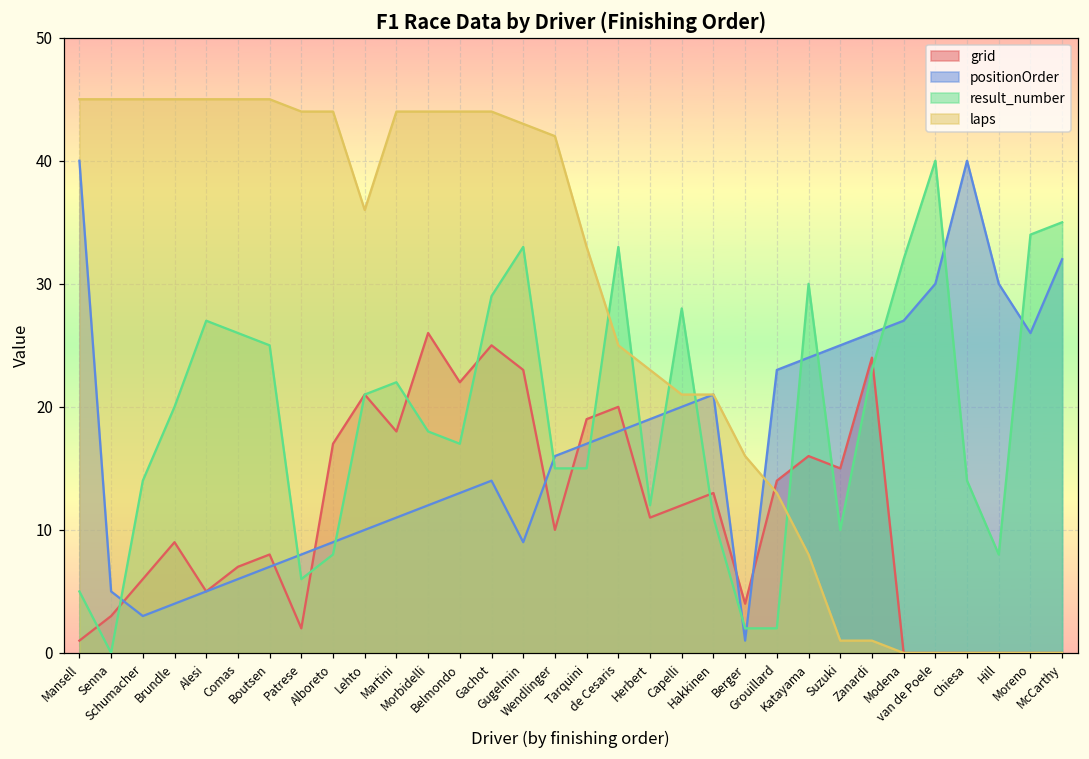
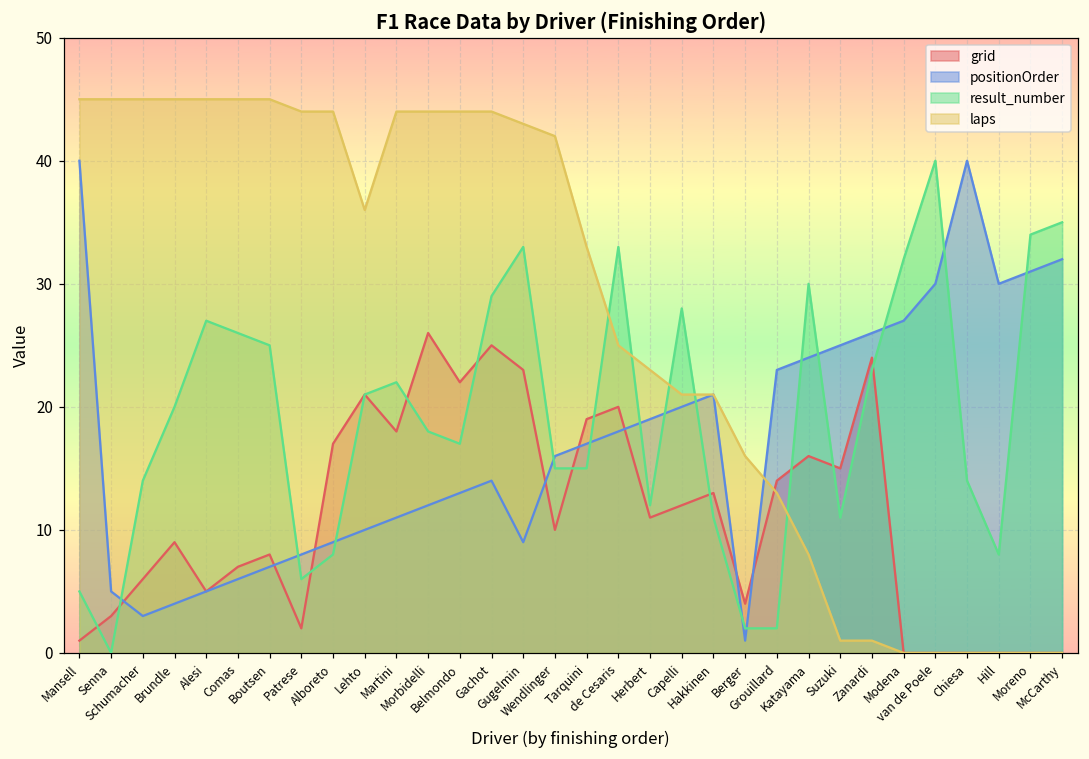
  {
    "grid": {
      "Mansell": 1,
      "Senna": 3,
      "Schumacher": 6,
      "Brundle": 9,
      "Comas": 7,
      "Boutsen": 8,
      "Patrese": 2,
      "Alboreto": 17,
      "Martini": 18,
      "Morbidelli": 26,
      "Belmondo": 22,
      "Gachot": 25,
      "Gugelmin": 23,
      "Wendlinger": 10,
      "Tarquini": 19,
      "de Cesaris": 20,
      "Herbert": 11,
      "Capelli": 12,
      "Hakkinen": 13,
      "Berger": 4,
      "Grouillard": 14,
      "Katayama": 16,
      "Suzuki": 15,
      "Zanardi": 24
    },
    "positionOrder": {
      "Mansell": 40,
      "Senna": 5,
      "Schumacher": 3,
      "Brundle": 4,
      "Comas": 6,
      "Boutsen": 7,
      "Patrese": 8,
      "Alboreto": 9,
      "Lehto": 10,
      "Martini": 11,
      "Morbidelli": 12,
      "Belmondo": 13,
      "Gachot": 14,
      "Gugelmin": 9,
      "Wendlinger": 16,
      "Tarquini": 17,
      "de Cesaris": 18,
      "Herbert": 19,
      "Capelli": 20,
      "Berger": 1,
      "Grouillard": 23,
      "Katayama": 24,
      "Suzuki": 25,
      "Zanardi": 26,
      "Modena": 27,
      "van de Poele": 30,
      "Chiesa": 40,
      "Hill": 30,
-     "Moreno": 26,
+     "Moreno": 31,
      "McCarthy": 32
    },
    "result_number": {
      "Mansell": 5,
      "Senna": 0,
      "Schumacher": 14,
      "Brundle": 20,
      "Alesi": 27,
      "Comas": 26,
      "Boutsen": 25,
      "Patrese": 6,
      "Alboreto": 8,
      "Martini": 22,
      "Morbidelli": 18,
      "Belmondo": 17,
      "Gachot": 29,
      "Gugelmin": 33,
      "Wendlinger": 15,
      "Tarquini": 15,
      "de Cesaris": 33,
      "Herbert": 12,
      "Capelli": 28,
      "Hakkinen": 11,
      "Berger": 2,
      "Grouillard": 2,
      "Katayama": 30,
-     "Suzuki": 10,
+     "Suzuki": 11,
      "Zanardi": 23,
      "Modena": 32,
      "van de Poele": 40,
      "Chiesa": 14,
      "Hill": 8,
      "Moreno": 34,
      "McCarthy": 35
    },
    "laps": {
      "Mansell": 45,
      "Senna": 45,
      "Schumacher": 45,
      "Brundle": 45,
      "Alesi": 45,
      "Comas": 45,
      "Boutsen": 45,
      "Patrese": 44,
      "Alboreto": 44,
      "Lehto": 36,
      "Martini": 44,
      "Morbidelli": 44,
      "Belmondo": 44,
      "Gachot": 44,
      "Gugelmin": 43,
      "Wendlinger": 42,
      "Tarquini": 33,
      "de Cesaris": 25,
      "Herbert": 23,
      "Capelli": 21,
      "Berger": 16,
      "Grouillard": 13,
      "Katayama": 8,
      "Suzuki": 1,
      "Zanardi": 1
    }
  }
